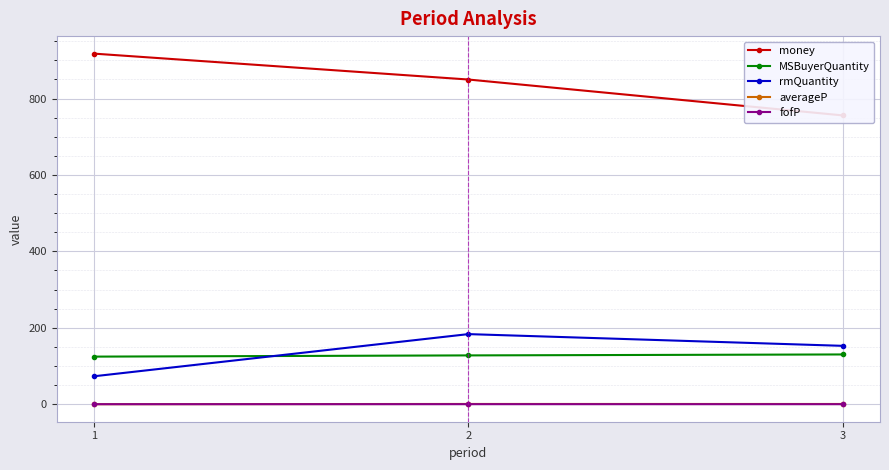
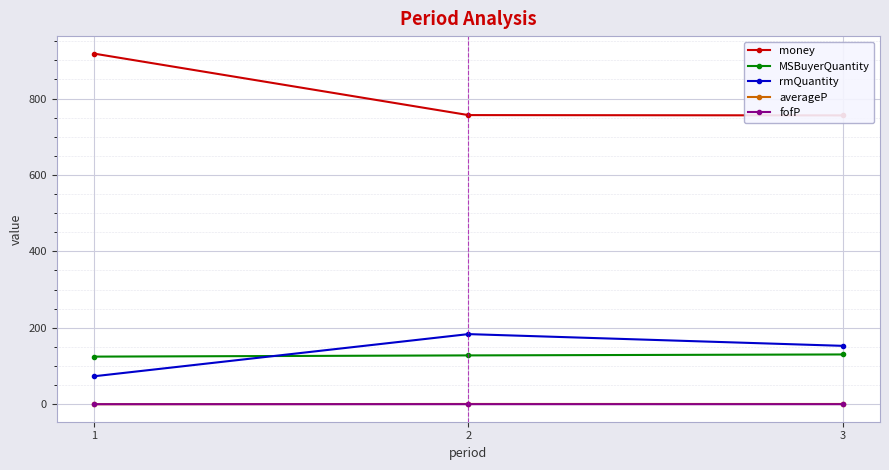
  {
    "money": {
      "1": 920,
-     "2": 850
+     "2": 760
    },
    "MSBuyerQuantity": {
      "1": 120,
      "2": 130,
      "3": 130
    },
    "rmQuantity": {
      "1": 70,
      "2": 180,
      "3": 150
    },
    "fofP": {
      "1": 0,
      "2": 0,
      "3": 0
    }
  }
